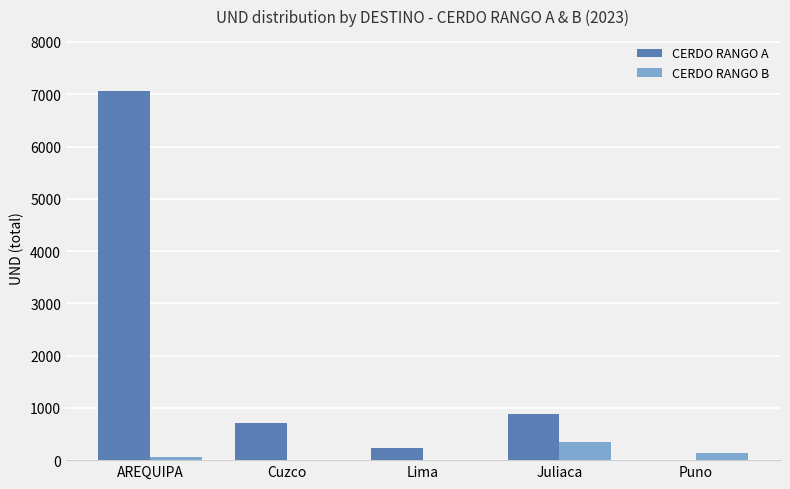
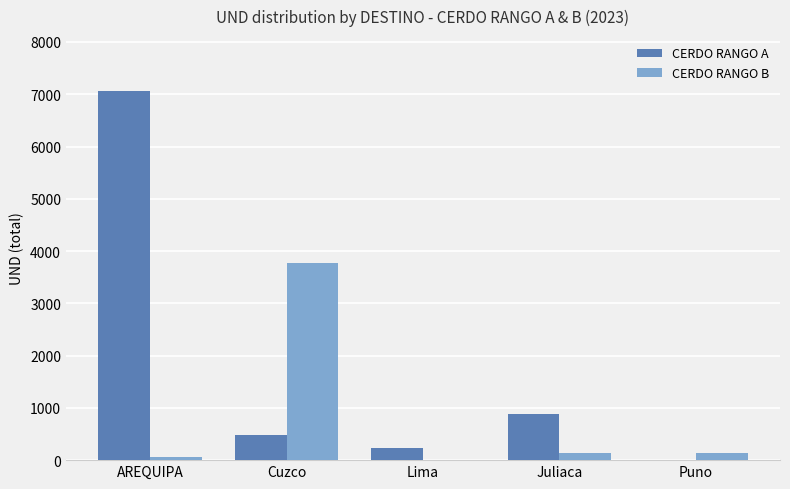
  {
    "CERDO RANGO A": {
      "AREQUIPA": 7100,
-     "Cuzco": 700,
+     "Cuzco": 500,
      "Lima": 200,
      "Juliaca": 900,
      "Puno": 0
    },
    "CERDO RANGO B": {
      "AREQUIPA": 100,
-     "Cuzco": 0,
+     "Cuzco": 3800,
      "Lima": 0,
-     "Juliaca": 400,
+     "Juliaca": 100,
      "Puno": 100
    }
  }
